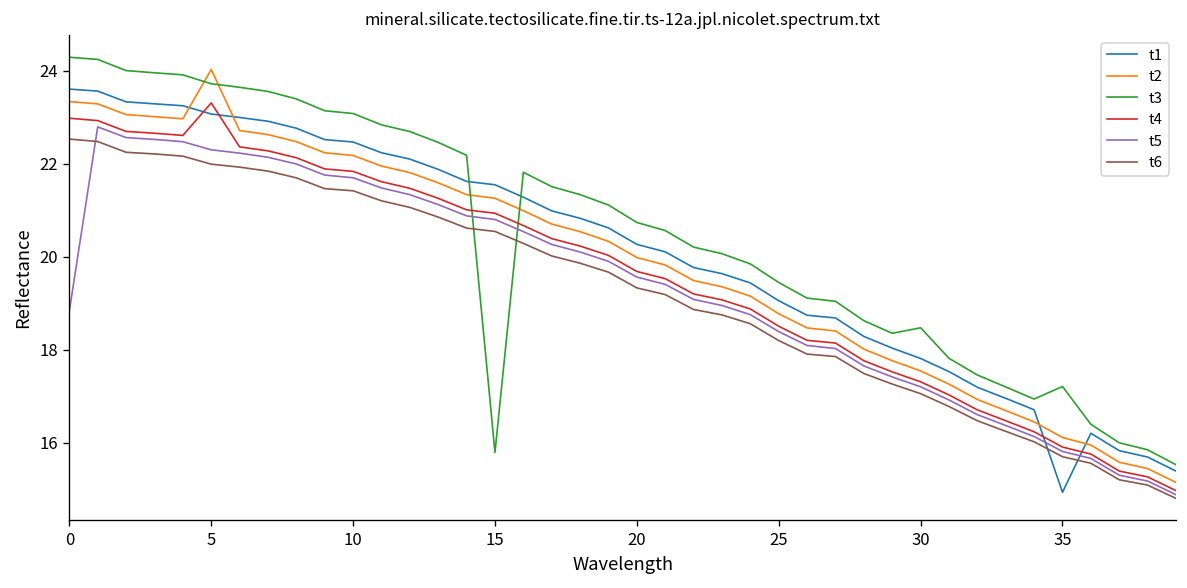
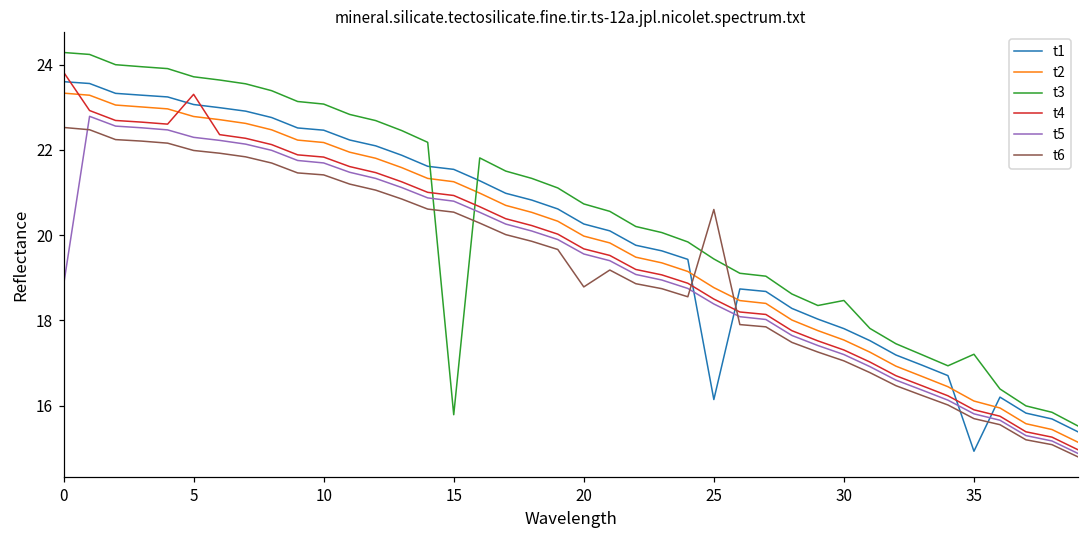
  {
    "t1": {
      "0": 23.6,
      "5": 23.1,
      "10": 22.5,
      "15": 21.5,
      "20": 20.3,
-     "25": 19.0,
+     "25": 16.1,
      "30": 17.8,
      "35": 14.9
    },
    "t2": {
      "0": 23.3,
-     "5": 24.0,
+     "5": 22.8,
      "10": 22.2,
      "15": 21.3,
      "20": 20.0,
      "25": 18.8,
      "30": 17.5,
      "35": 16.1
    },
    "t3": {
      "0": 24.3,
      "5": 23.7,
      "10": 23.1,
      "15": 15.8,
      "20": 20.7,
      "25": 19.4,
      "30": 18.5,
      "35": 17.2
    },
    "t4": {
-     "0": 23.0,
+     "0": 23.8,
      "5": 23.3,
      "10": 21.8,
      "15": 20.9,
      "20": 19.7,
      "25": 18.5,
      "30": 17.3,
      "35": 15.9
    },
    "t5": {
      "0": 18.8,
      "5": 22.3,
      "10": 21.7,
      "15": 20.8,
      "20": 19.6,
      "25": 18.4,
      "30": 17.2,
      "35": 15.8
    },
    "t6": {
      "0": 22.5,
      "5": 22.0,
      "10": 21.4,
      "15": 20.5,
-     "20": 19.3,
-     "25": 18.2,
+     "20": 18.8,
+     "25": 20.6,
      "30": 17.1,
      "35": 15.7
    }
  }
